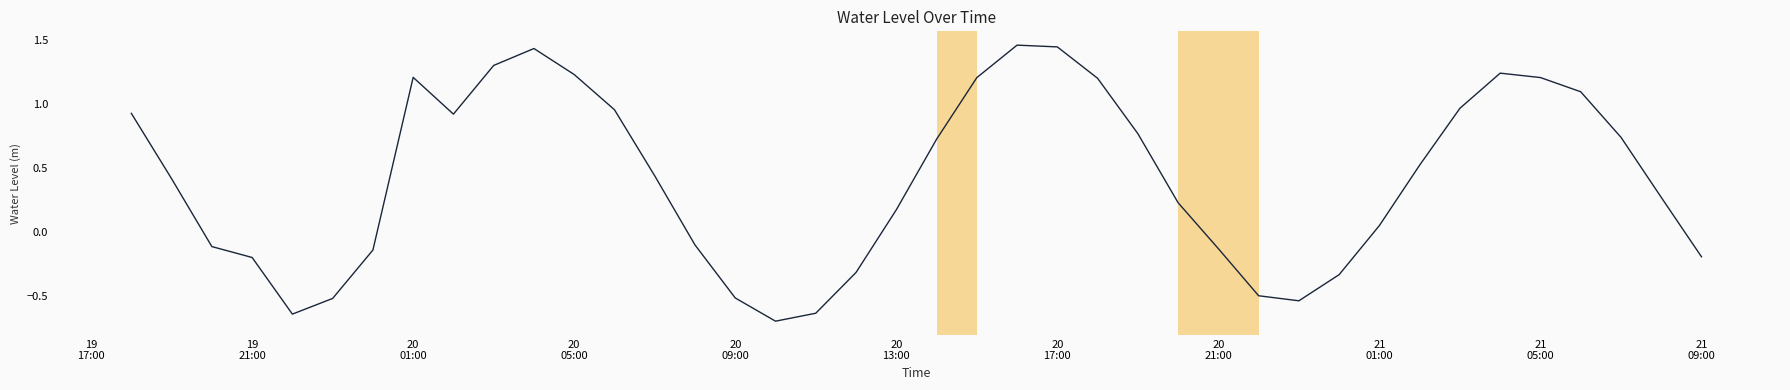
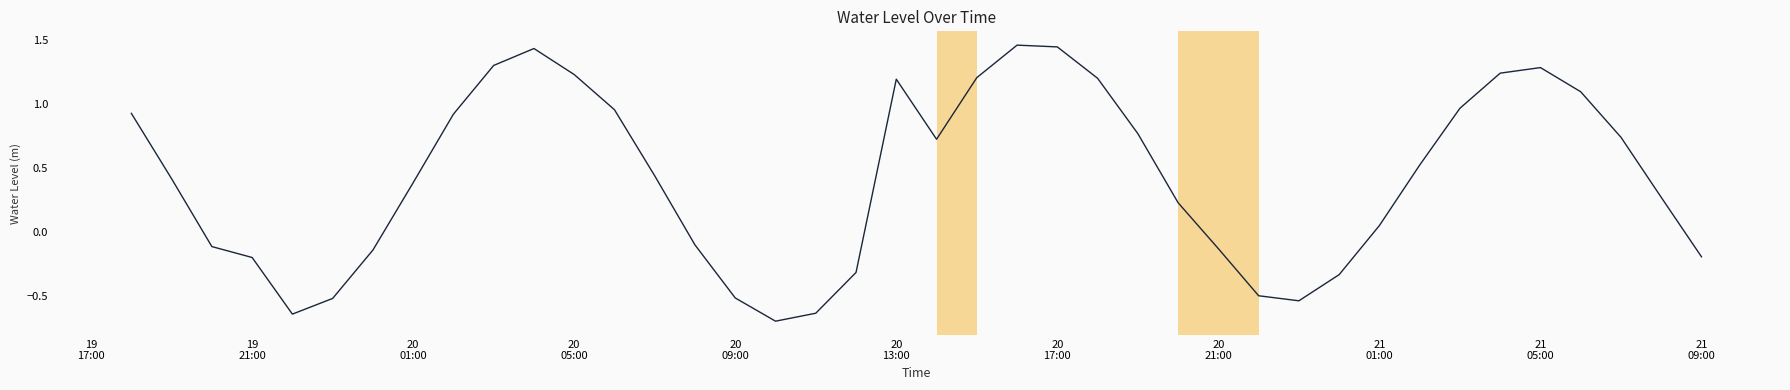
  {
    "19 21:00": -0.20,
-   "20 01:00": 1.21,
+   "20 01:00": 0.39,
    "20 05:00": 1.23,
    "20 09:00": -0.51,
-   "20 13:00": 0.17,
+   "20 13:00": 1.20,
    "20 17:00": 1.45,
    "20 21:00": -0.13,
    "21 01:00": 0.05,
-   "21 05:00": 1.21,
+   "21 05:00": 1.29,
    "21 09:00": -0.19
  }
